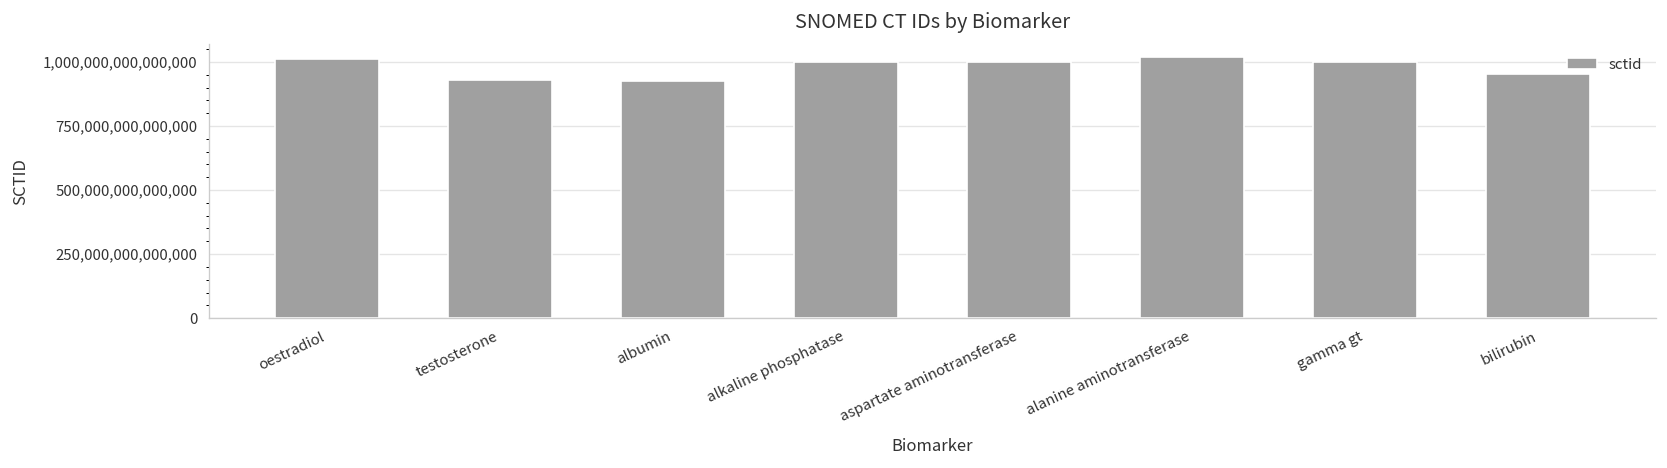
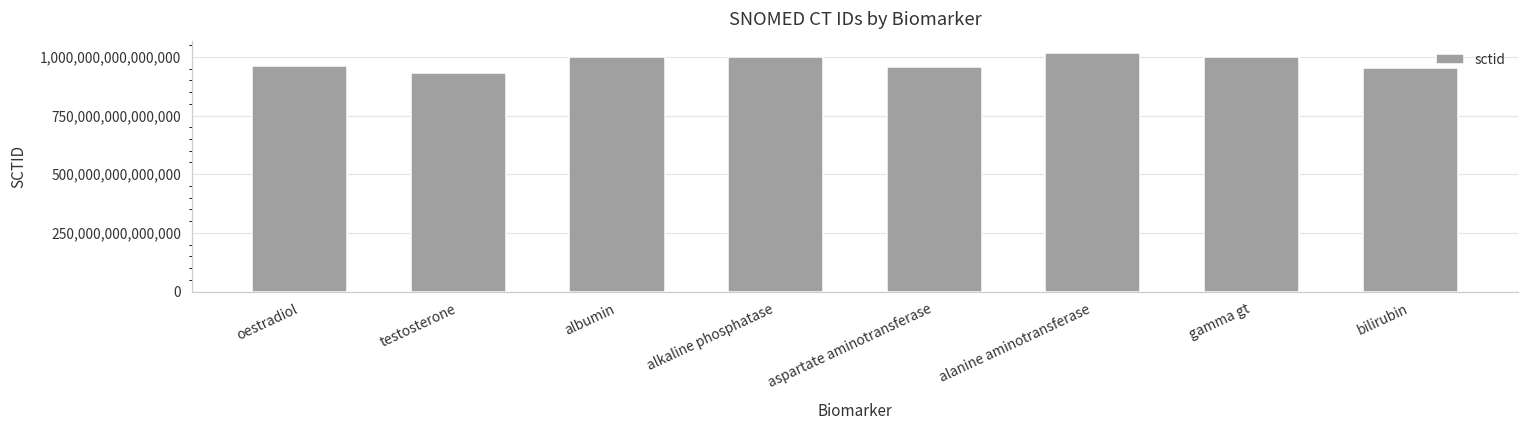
  {
-   "oestradiol": "1,010,000,000,000,000",
+   "oestradiol": "960,000,000,000,000",
    "testosterone": "930,000,000,000,000",
-   "albumin": "920,000,000,000,000",
+   "albumin": "1,000,000,000,000,000",
    "alkaline phosphatase": "1,000,000,000,000,000",
-   "aspartate aminotransferase": "1,000,000,000,000,000",
+   "aspartate aminotransferase": "950,000,000,000,000",
    "alanine aminotransferase": "1,020,000,000,000,000",
    "gamma gt": "1,000,000,000,000,000",
    "bilirubin": "950,000,000,000,000"
  }
